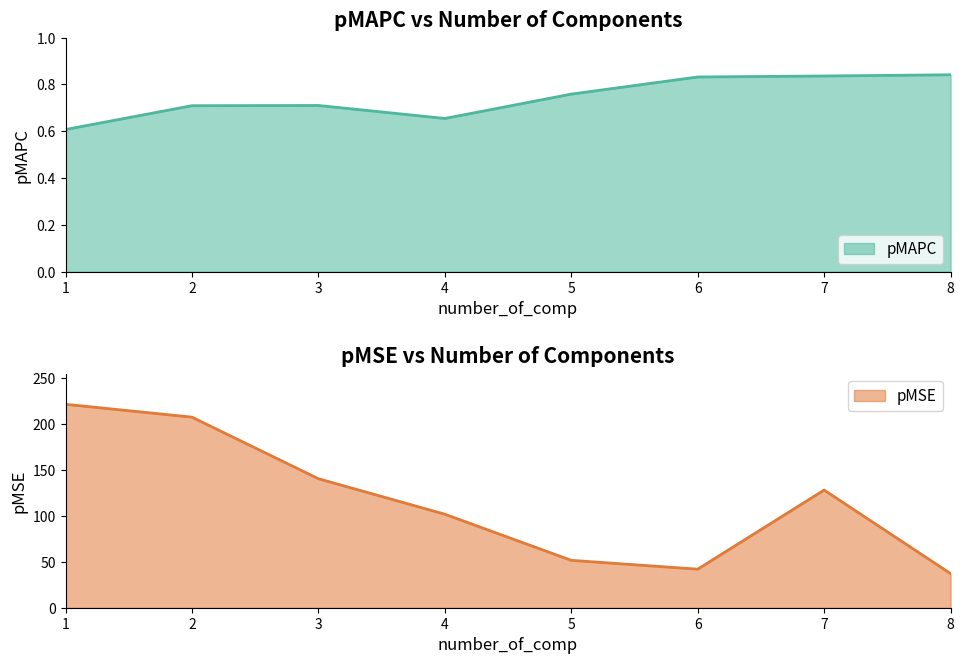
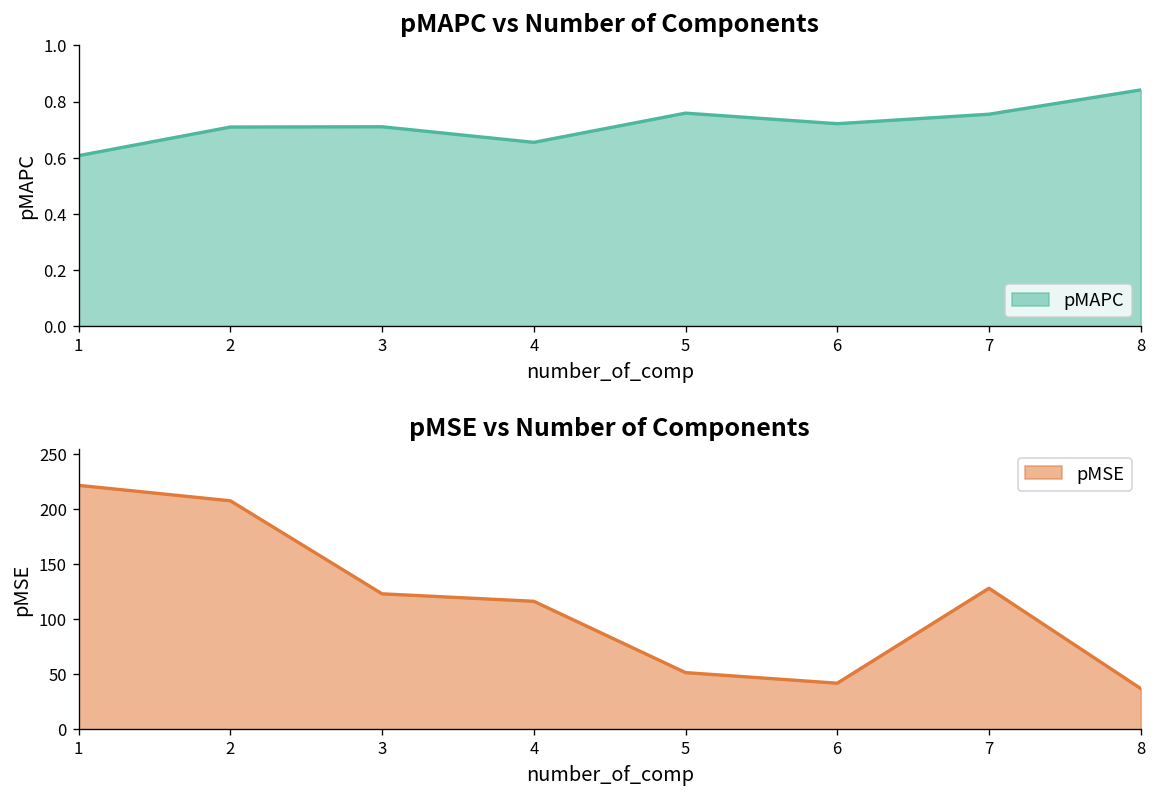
  {
    "pMAPC vs Number of Components": {
      "1": 0.61,
      "2": 0.71,
      "3": 0.71,
      "4": 0.65,
      "5": 0.76,
-     "6": 0.83,
-     "7": 0.84,
+     "6": 0.72,
+     "7": 0.75,
      "8": 0.84
    },
    "pMSE vs Number of Components": {
      "1": 220,
      "2": 210,
-     "3": 140,
-     "4": 100,
+     "3": 120,
+     "4": 120,
      "5": 50,
      "6": 40,
      "7": 130,
      "8": 40
    }
  }
